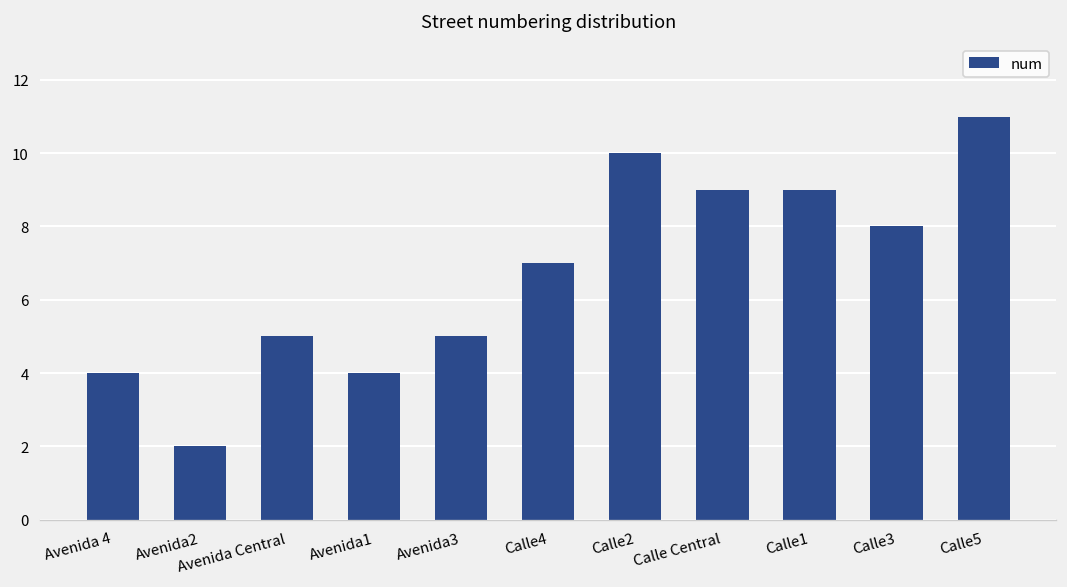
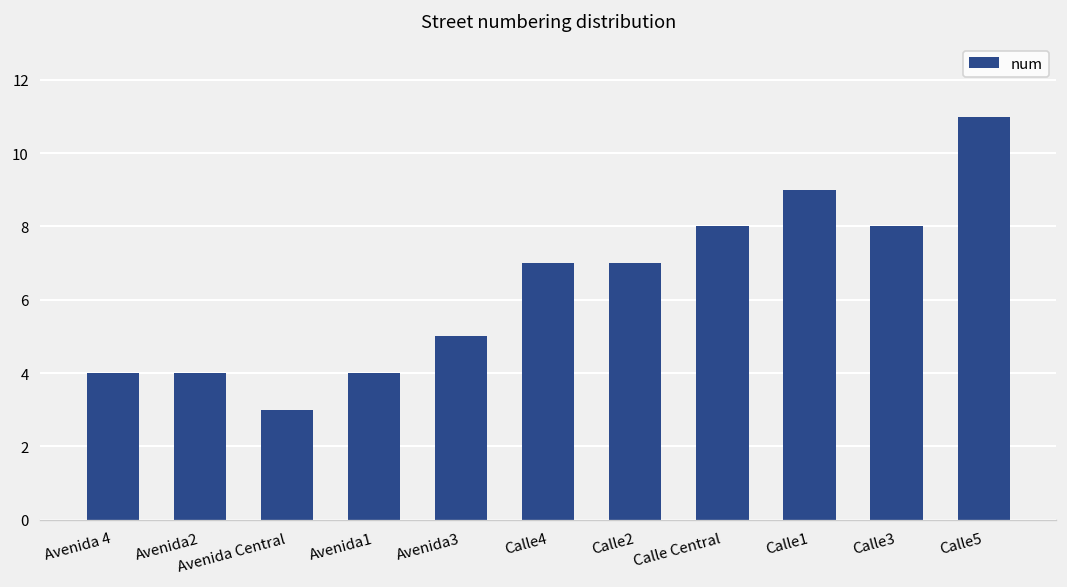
  {
    "Avenida 4": 4,
-   "Avenida2": 2,
-   "Avenida Central": 5,
+   "Avenida2": 4,
+   "Avenida Central": 3,
    "Avenida1": 4,
    "Avenida3": 5,
    "Calle4": 7,
-   "Calle2": 10,
-   "Calle Central": 9,
+   "Calle2": 7,
+   "Calle Central": 8,
    "Calle1": 9,
    "Calle3": 8,
    "Calle5": 11
  }
